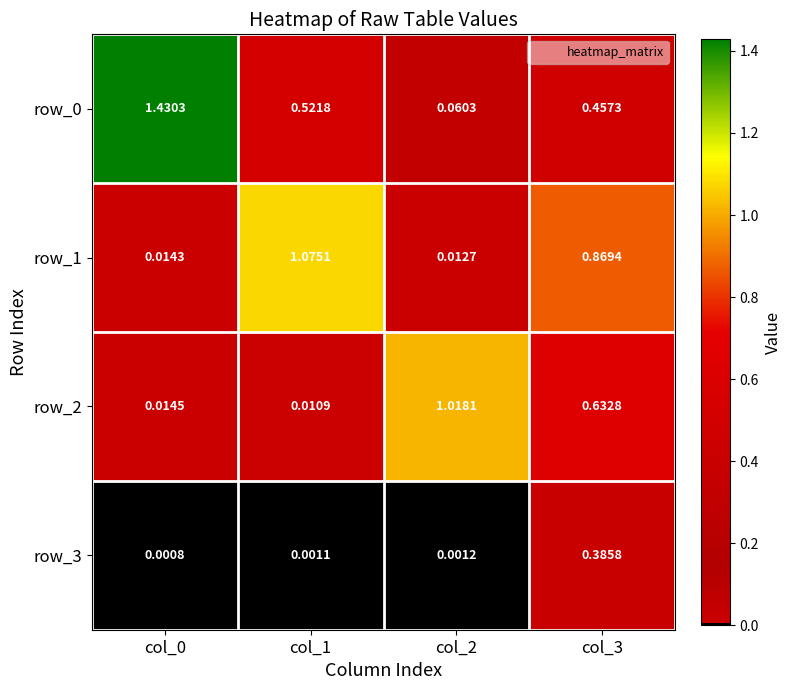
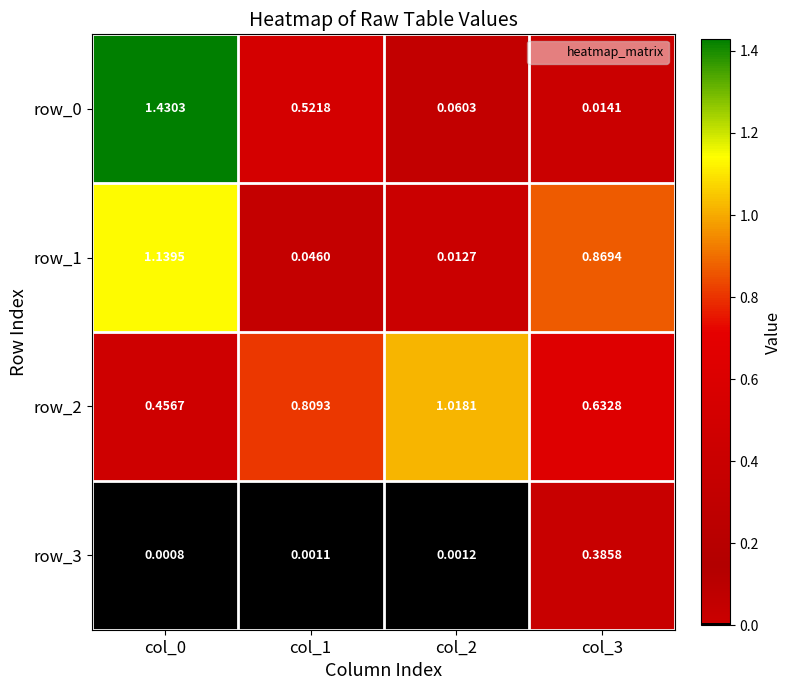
  {
    "row_0": {
      "col_0": 1.4303,
      "col_1": 0.5218,
      "col_2": 0.0603,
-     "col_3": 0.4573
+     "col_3": 0.0141
    },
    "row_1": {
-     "col_0": 0.0143,
-     "col_1": 1.0751,
+     "col_0": 1.1395,
+     "col_1": 0.0460,
      "col_2": 0.0127,
      "col_3": 0.8694
    },
    "row_2": {
-     "col_0": 0.0145,
-     "col_1": 0.0109,
+     "col_0": 0.4567,
+     "col_1": 0.8093,
      "col_2": 1.0181,
      "col_3": 0.6328
    },
    "row_3": {
      "col_0": 0.0008,
      "col_1": 0.0011,
      "col_2": 0.0012,
      "col_3": 0.3858
    }
  }
